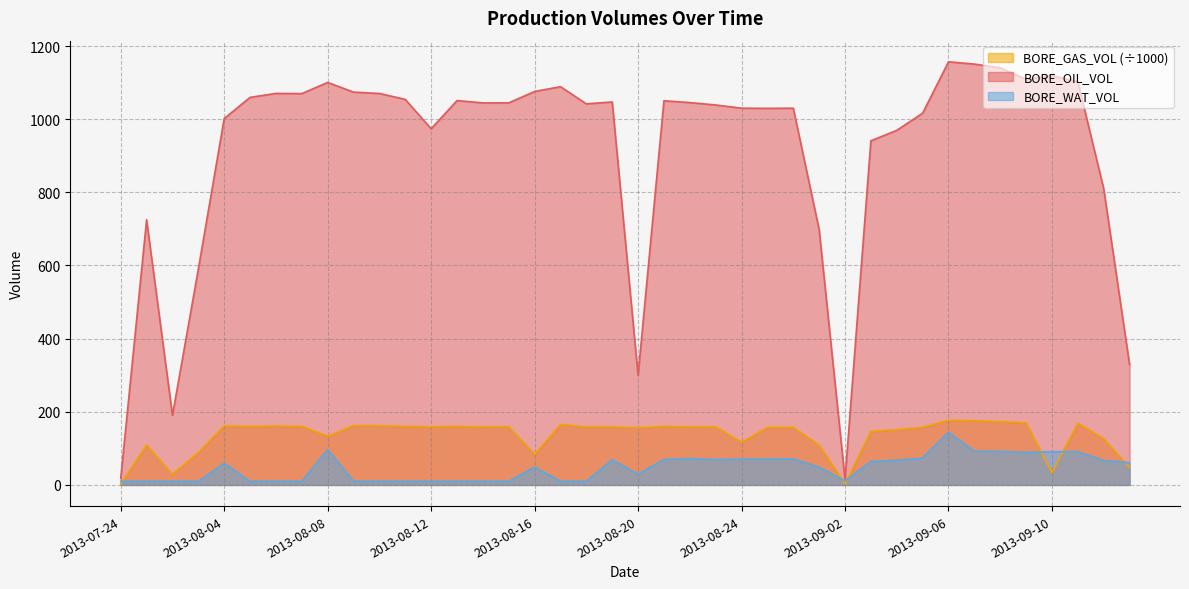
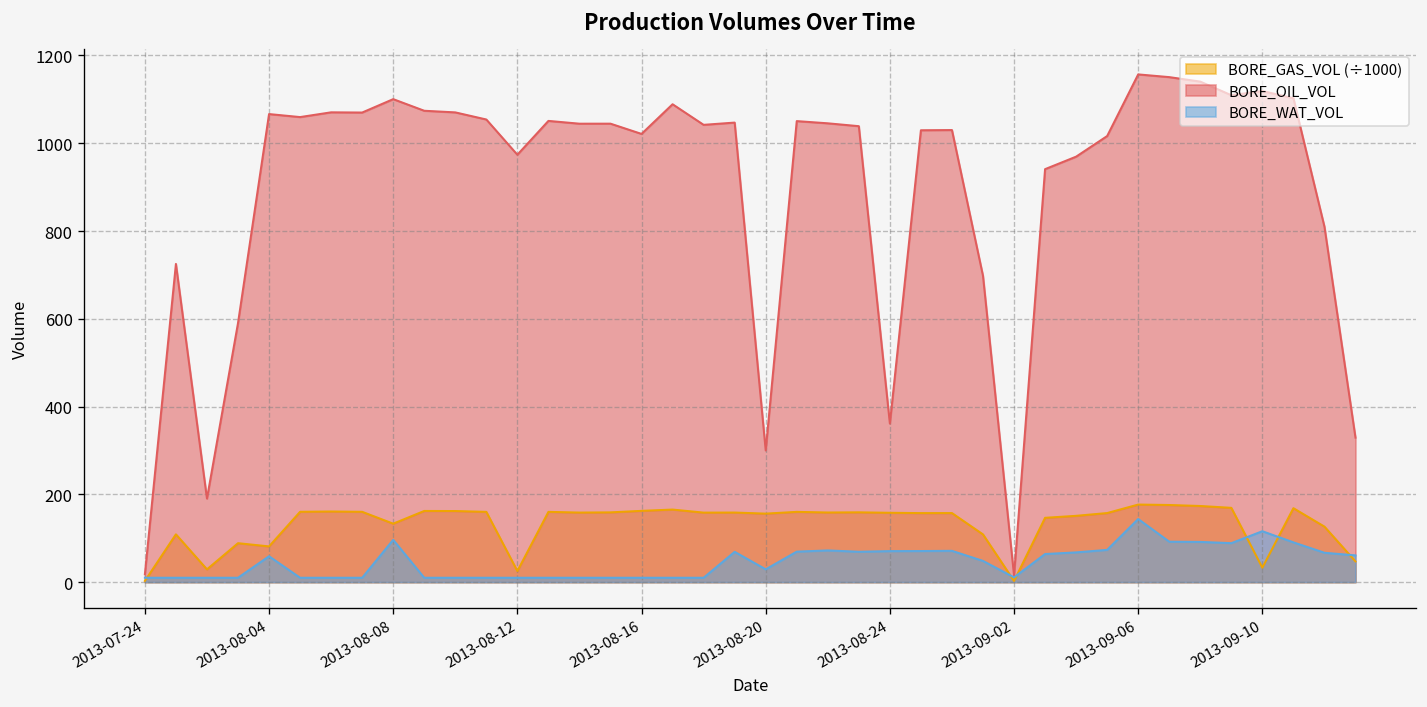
  {
    "BORE_GAS_VOL (÷1000)": {
      "2013-07-24": 0,
-     "2013-08-04": 160,
+     "2013-08-04": 80,
      "2013-08-08": 130,
-     "2013-08-12": 160,
-     "2013-08-16": 80,
+     "2013-08-12": 30,
+     "2013-08-16": 160,
      "2013-08-20": 160,
-     "2013-08-24": 120,
+     "2013-08-24": 160,
      "2013-09-02": 0,
      "2013-09-06": 180,
      "2013-09-10": 30
    },
    "BORE_OIL_VOL": {
      "2013-07-24": 20,
-     "2013-08-04": 1000,
+     "2013-08-04": 1070,
      "2013-08-08": 1100,
      "2013-08-12": 970,
-     "2013-08-16": 1080,
+     "2013-08-16": 1020,
      "2013-08-20": 300,
-     "2013-08-24": 1030,
+     "2013-08-24": 360,
      "2013-09-06": 1160
    },
    "BORE_WAT_VOL": {
      "2013-07-24": 10,
      "2013-08-04": 60,
      "2013-08-08": 100,
      "2013-08-12": 10,
-     "2013-08-16": 50,
+     "2013-08-16": 10,
      "2013-08-20": 30,
      "2013-08-24": 70,
      "2013-09-06": 140,
-     "2013-09-10": 90
+     "2013-09-10": 120
    }
  }
